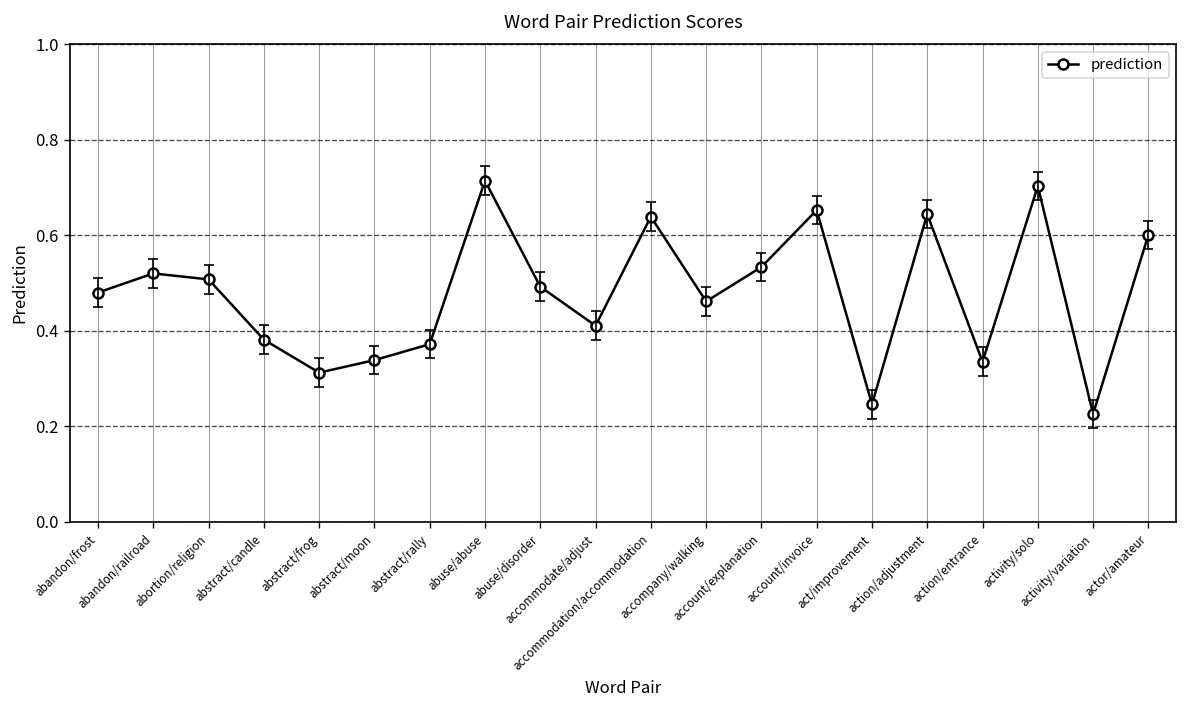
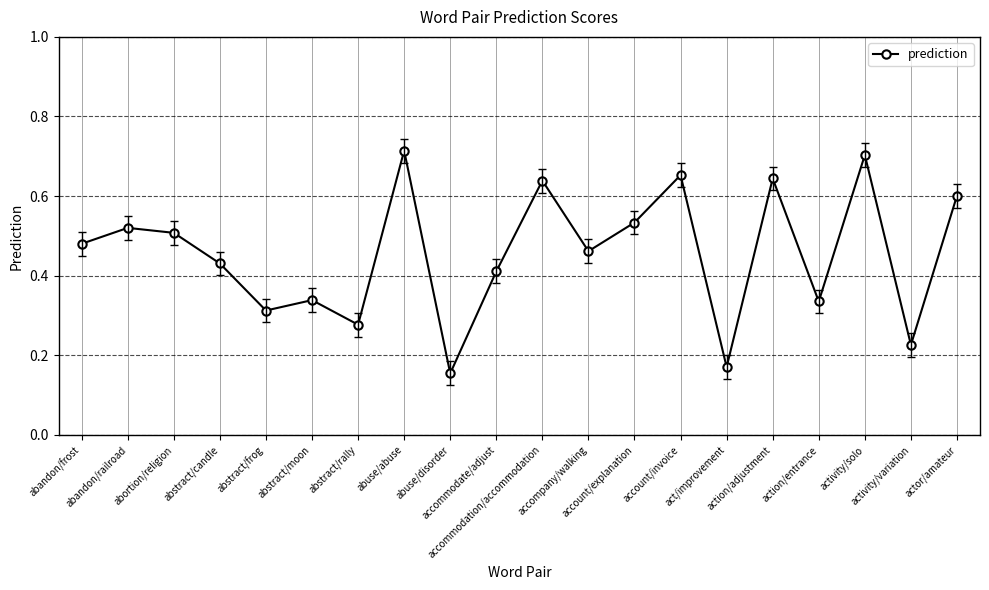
  {
    "prediction": {
      "abandon/frost": 0.48,
      "abandon/railroad": 0.52,
      "abortion/religion": 0.51,
-     "abstract/candle": 0.38,
+     "abstract/candle": 0.43,
      "abstract/frog": 0.31,
      "abstract/moon": 0.34,
-     "abstract/rally": 0.37,
+     "abstract/rally": 0.28,
      "abuse/abuse": 0.71,
-     "abuse/disorder": 0.49,
+     "abuse/disorder": 0.15,
      "accommodate/adjust": 0.41,
      "accommodation/accommodation": 0.64,
      "accompany/walking": 0.46,
      "account/explanation": 0.53,
      "account/invoice": 0.65,
-     "act/improvement": 0.25,
+     "act/improvement": 0.17,
      "action/adjustment": 0.64,
      "action/entrance": 0.33,
      "activity/solo": 0.70,
      "activity/variation": 0.23,
      "actor/amateur": 0.60
    }
  }
